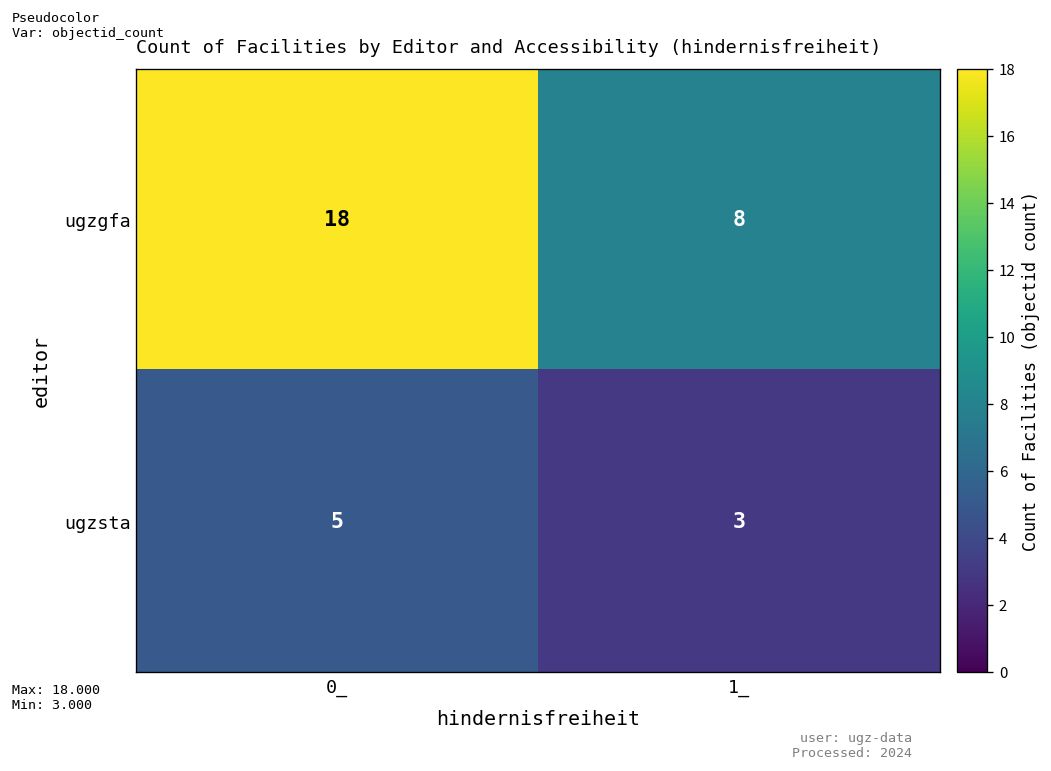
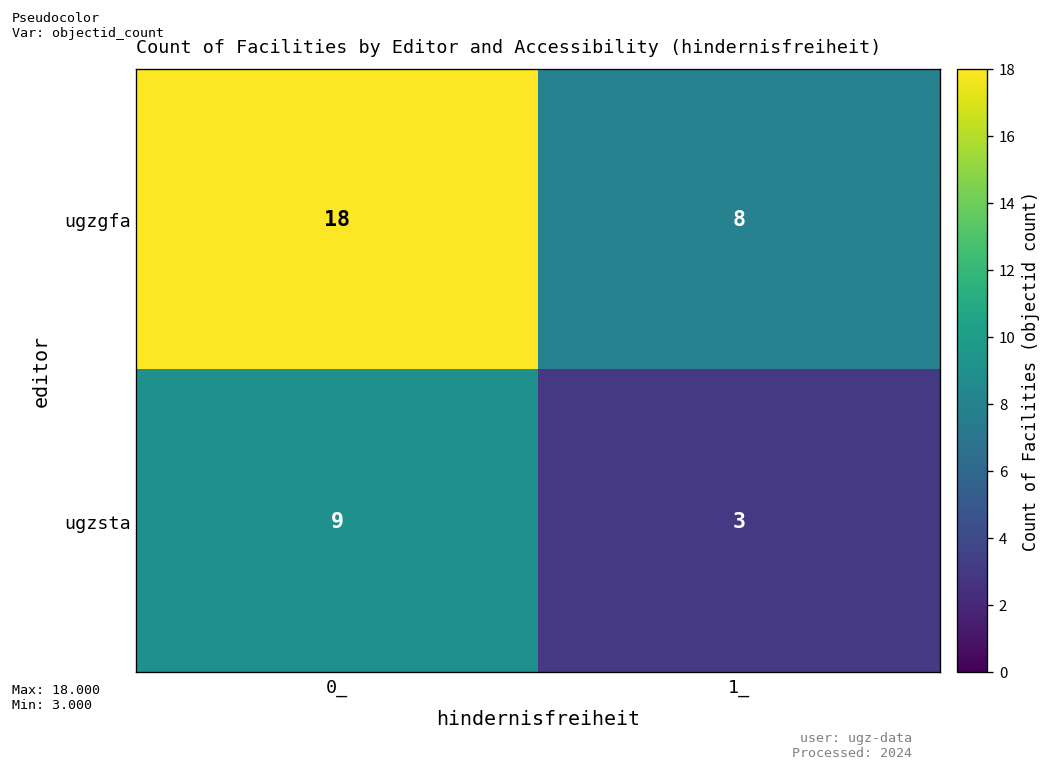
  {
    "ugzgfa": {
      "0_": 18,
      "1_": 8
    },
    "ugzsta": {
-     "0_": 5,
+     "0_": 9,
      "1_": 3
    }
  }
